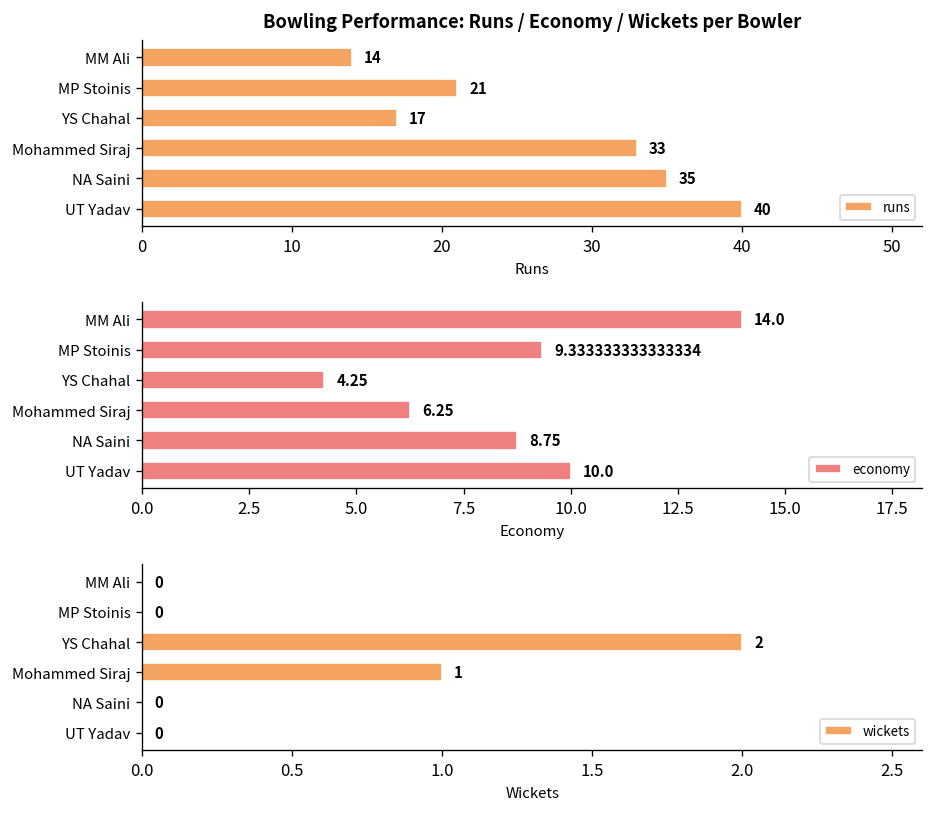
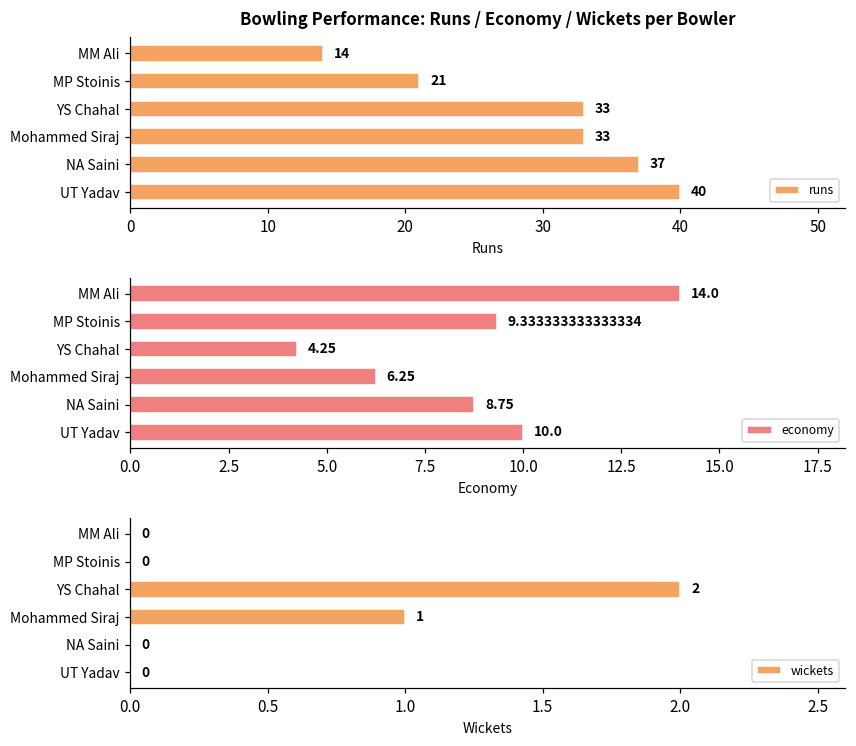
  {
    "Bowling Performance: Runs / Economy / Wickets per Bowler": {
      "MM Ali": 14,
      "MP Stoinis": 21,
-     "YS Chahal": 17,
+     "YS Chahal": 33,
      "Mohammed Siraj": 33,
-     "NA Saini": 35,
+     "NA Saini": 37,
      "UT Yadav": 40
    }
  }
